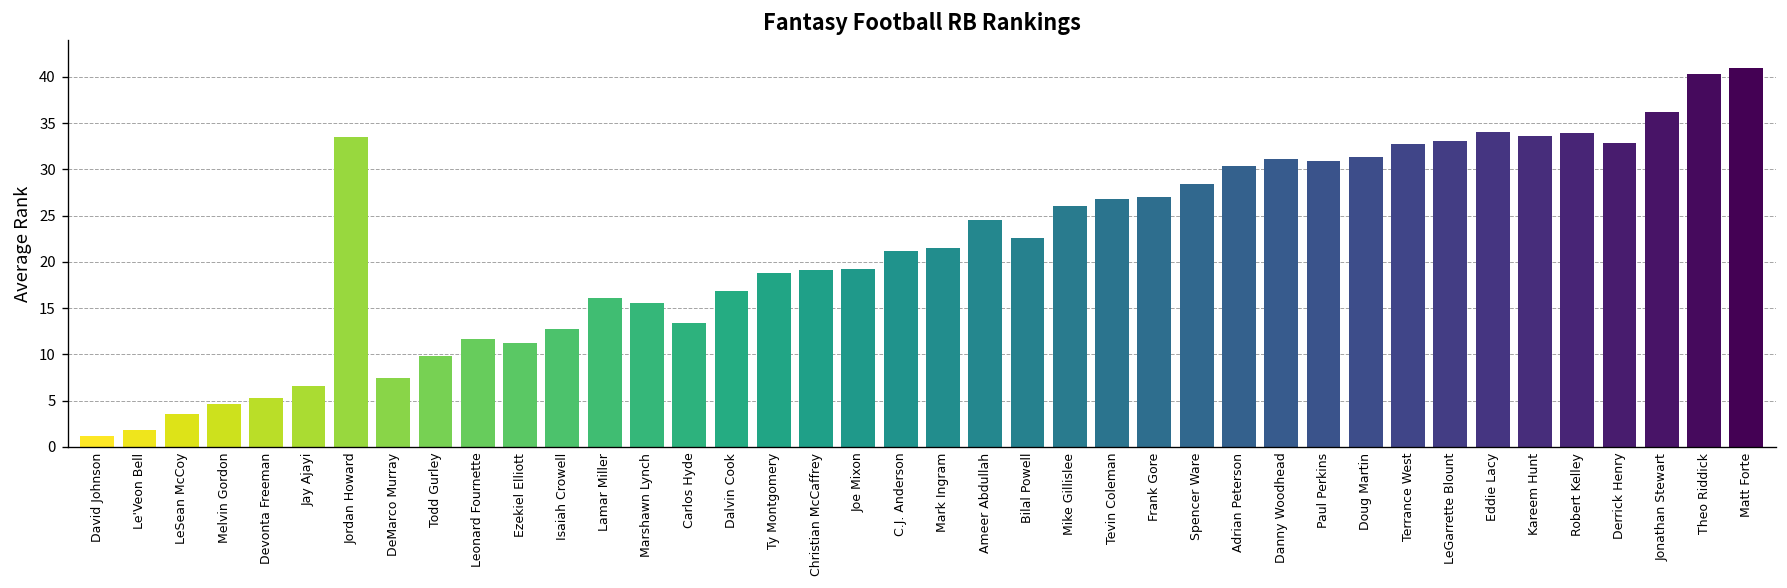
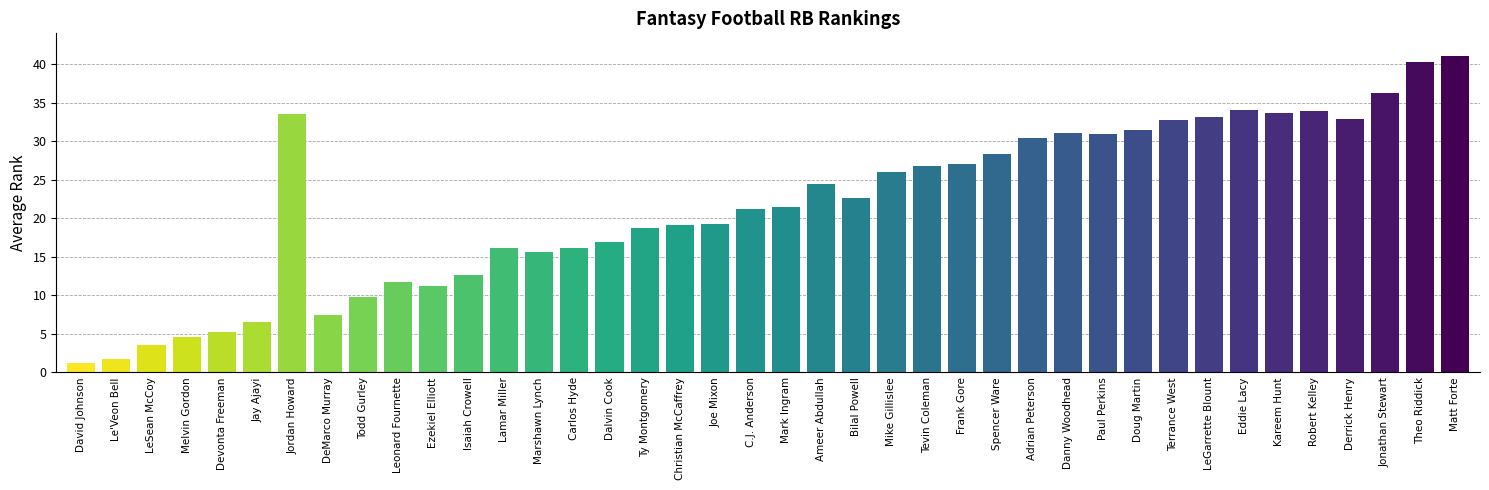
  {
    "David Johnson": 1,
    "Le'Veon Bell": 2,
    "LeSean McCoy": 4,
    "Melvin Gordon": 5,
    "Devonta Freeman": 5,
    "Jay Ajayi": 7,
    "Jordan Howard": 34,
    "DeMarco Murray": 8,
    "Todd Gurley": 10,
    "Leonard Fournette": 12,
    "Ezekiel Elliott": 11,
    "Isaiah Crowell": 13,
    "Lamar Miller": 16,
    "Marshawn Lynch": 16,
-   "Carlos Hyde": 13,
+   "Carlos Hyde": 16,
    "Dalvin Cook": 17,
    "Ty Montgomery": 19,
    "Christian McCaffrey": 19,
    "Joe Mixon": 19,
    "C.J. Anderson": 21,
    "Mark Ingram": 22,
    "Ameer Abdullah": 25,
    "Bilal Powell": 23,
    "Mike Gillislee": 26,
    "Tevin Coleman": 27,
    "Frank Gore": 27,
    "Spencer Ware": 28,
    "Adrian Peterson": 30,
    "Danny Woodhead": 31,
    "Paul Perkins": 31,
    "Doug Martin": 31,
    "Terrance West": 33,
    "LeGarrette Blount": 33,
    "Eddie Lacy": 34,
    "Kareem Hunt": 34,
    "Robert Kelley": 34,
    "Derrick Henry": 33,
    "Jonathan Stewart": 36,
    "Theo Riddick": 40,
    "Matt Forte": 41
  }
